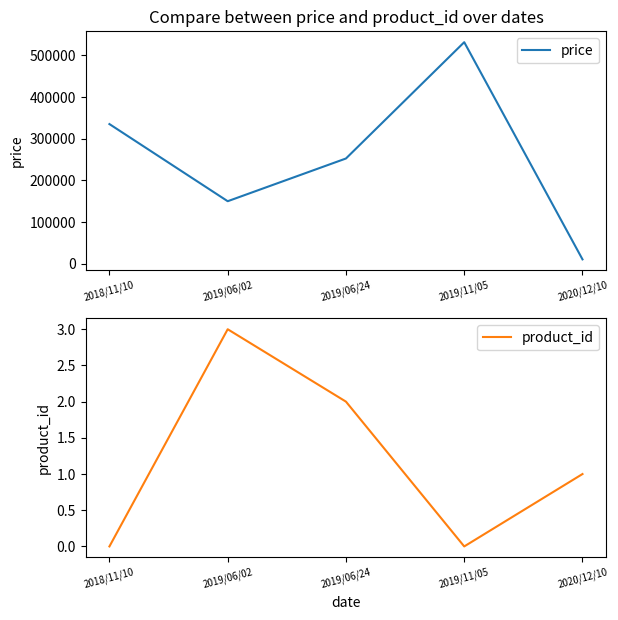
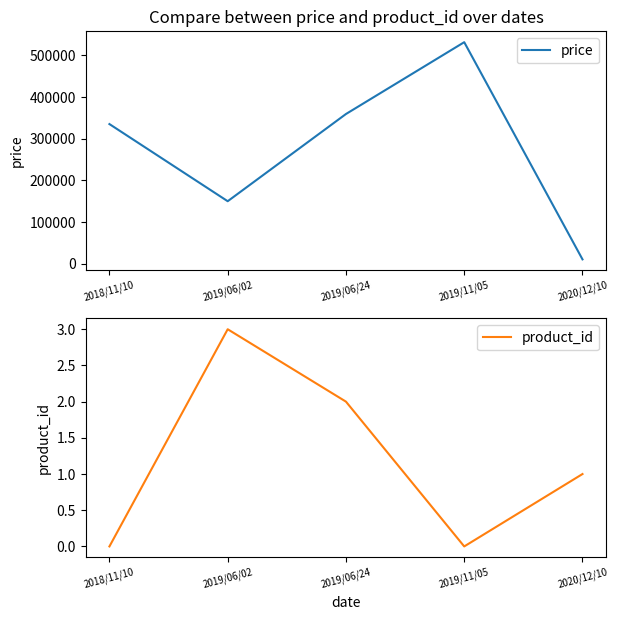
  {
    "Compare between price and product_id over dates": {
      "2018/11/10": 340000,
      "2019/06/02": 150000,
-     "2019/06/24": 250000,
+     "2019/06/24": 360000,
      "2019/11/05": 530000,
      "2020/12/10": 10000
    }
  }
